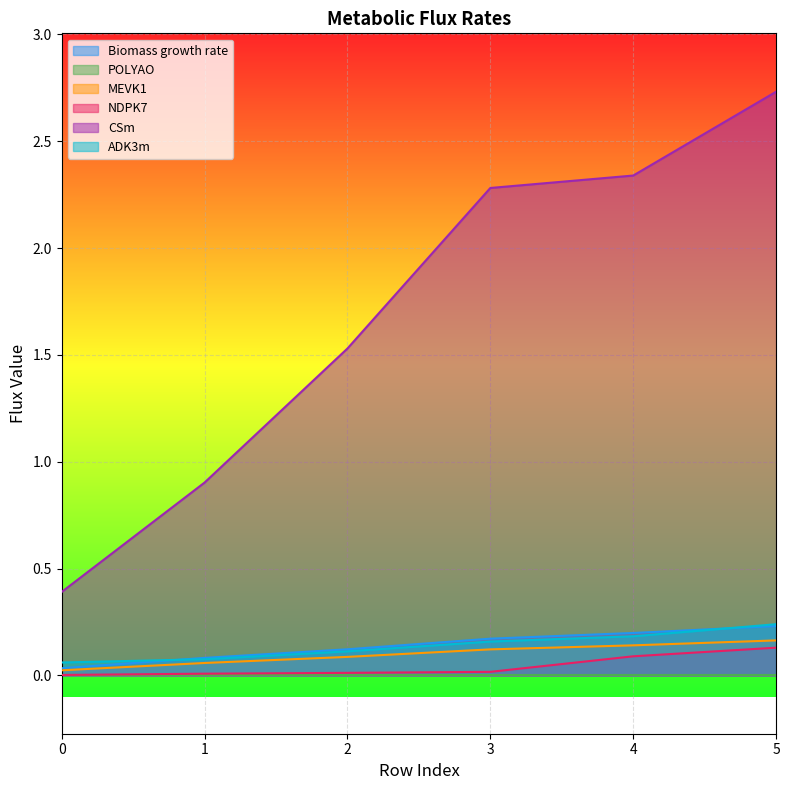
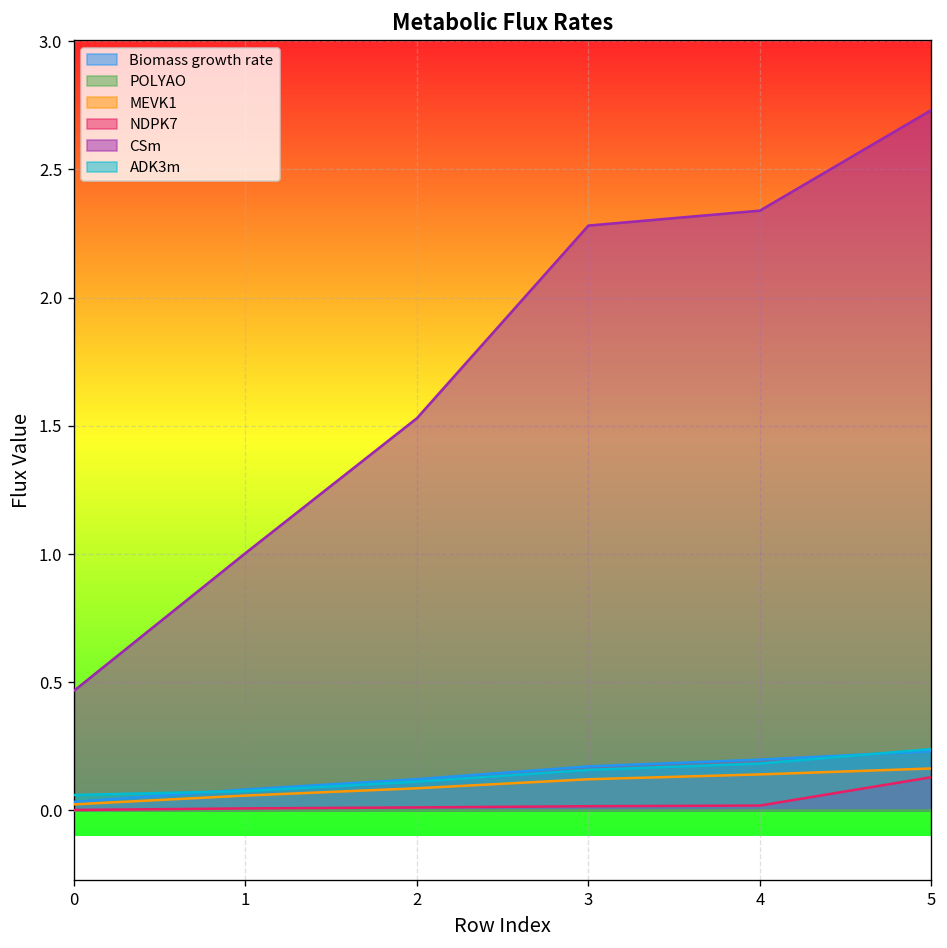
  {
    "POLYAO": {
      "3": 0.00,
      "4": 0.00,
      "5": 0.00
    },
    "MEVK1": {
      "1": 0.06,
      "2": 0.09,
      "3": 0.12,
      "4": 0.14,
      "5": 0.16
    },
    "NDPK7": {
      "3": 0.02,
-     "4": 0.09,
+     "4": 0.02,
      "5": 0.13
    },
    "CSm": {
-     "0": 0.39,
-     "1": 0.90,
+     "0": 0.47,
+     "1": 1.00,
      "2": 1.53,
      "3": 2.28,
      "4": 2.34,
      "5": 2.73
    }
  }
